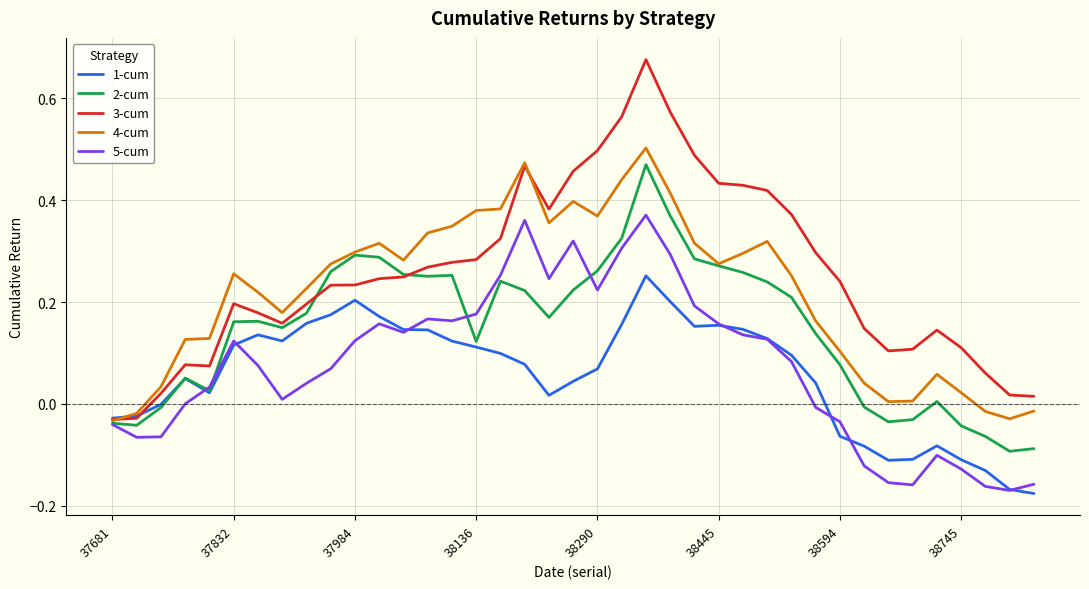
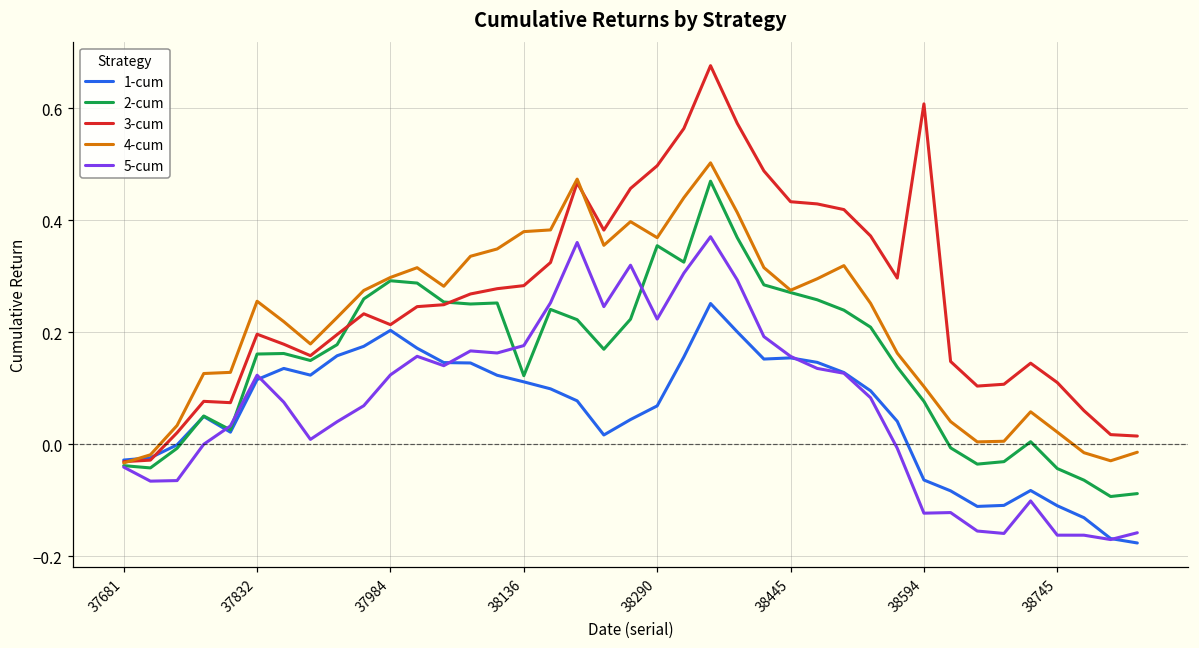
  {
    "1-cum": {
      "37832": 0.12,
      "37984": 0.20,
      "38136": 0.11,
      "38290": 0.07,
      "38594": -0.06,
      "38745": -0.11
    },
    "2-cum": {
      "37832": 0.16,
      "37984": 0.29,
      "38136": 0.12,
-     "38290": 0.26,
+     "38290": 0.35,
      "38594": 0.08,
      "38745": -0.04
    },
    "3-cum": {
      "37832": 0.20,
-     "37984": 0.23,
+     "37984": 0.21,
      "38136": 0.28,
      "38290": 0.50,
      "38445": 0.43,
-     "38594": 0.24,
+     "38594": 0.61,
      "38745": 0.11
    },
    "4-cum": {
      "37832": 0.26,
      "37984": 0.30,
      "38136": 0.38,
      "38290": 0.37,
      "38594": 0.10,
      "38745": 0.02
    },
    "5-cum": {
      "37832": 0.12,
      "37984": 0.12,
      "38136": 0.18,
      "38290": 0.22,
-     "38594": -0.04,
-     "38745": -0.13
+     "38594": -0.12,
+     "38745": -0.16
    }
  }
